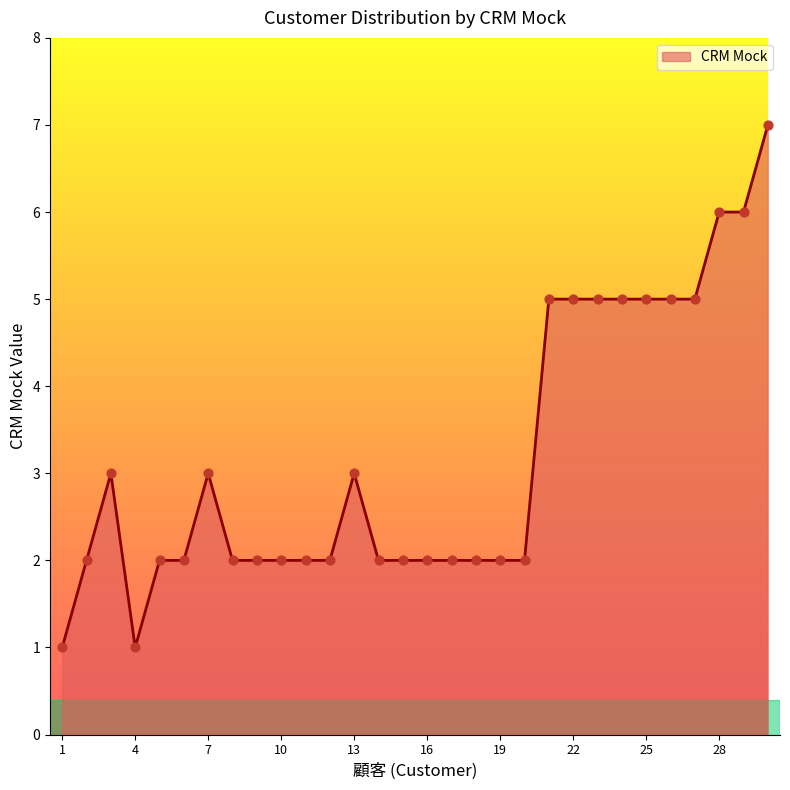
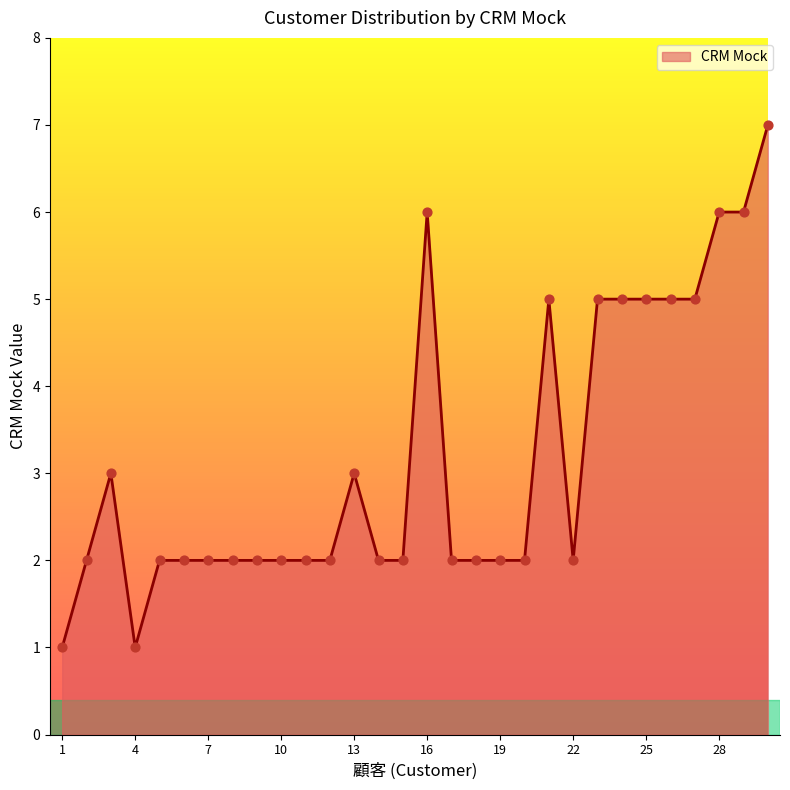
  {
    "1": 1,
    "4": 1,
-   "7": 3,
+   "7": 2,
    "10": 2,
    "13": 3,
-   "16": 2,
+   "16": 6,
    "19": 2,
-   "22": 5,
+   "22": 2,
    "25": 5,
    "28": 6
  }
